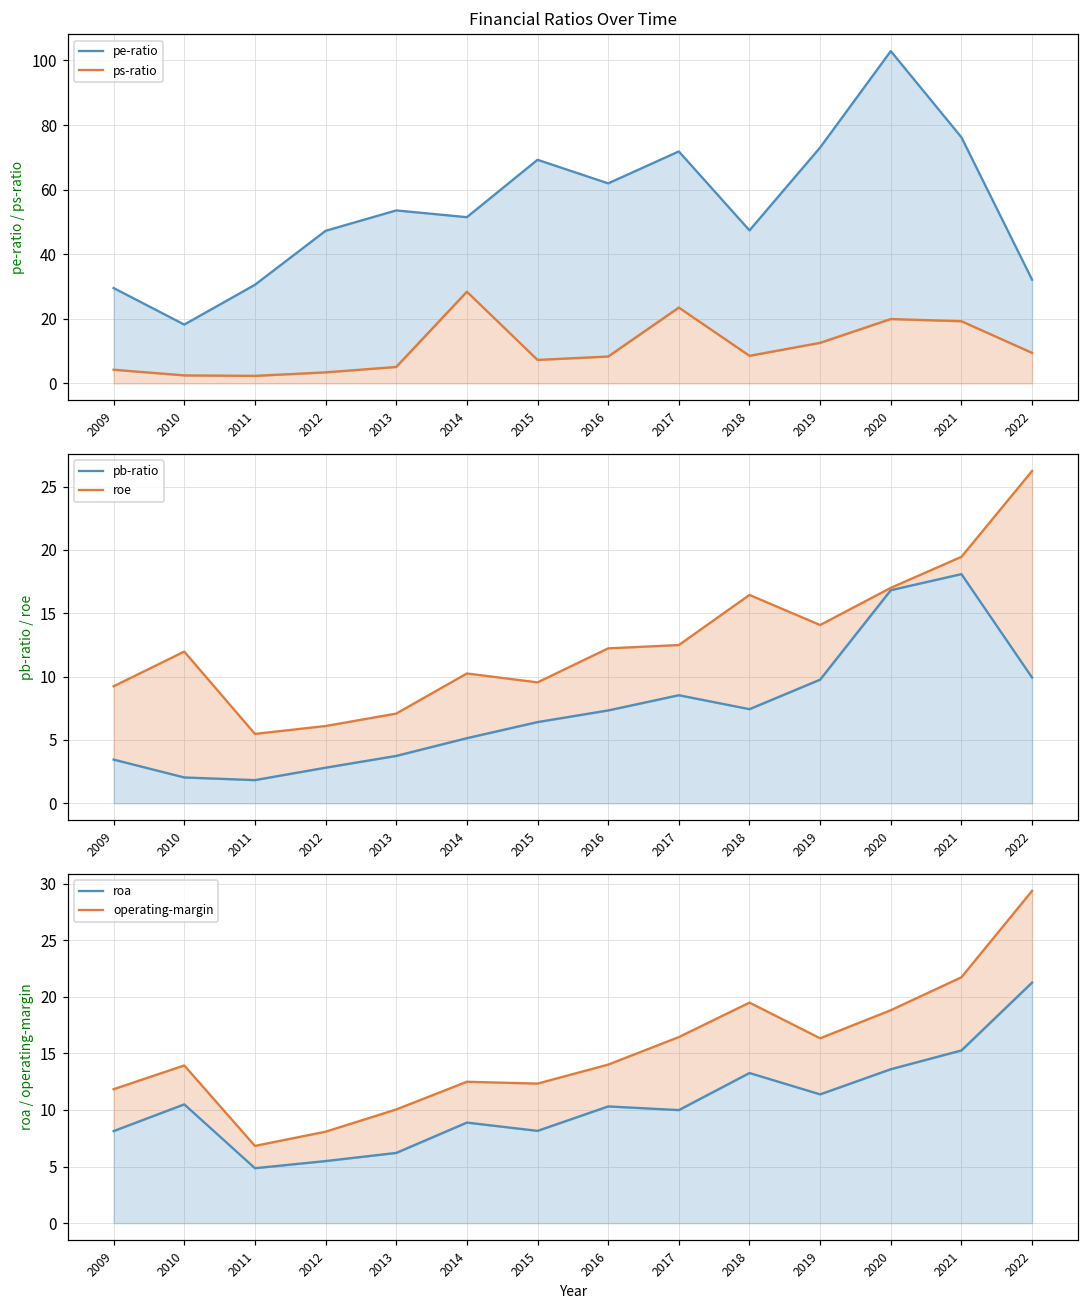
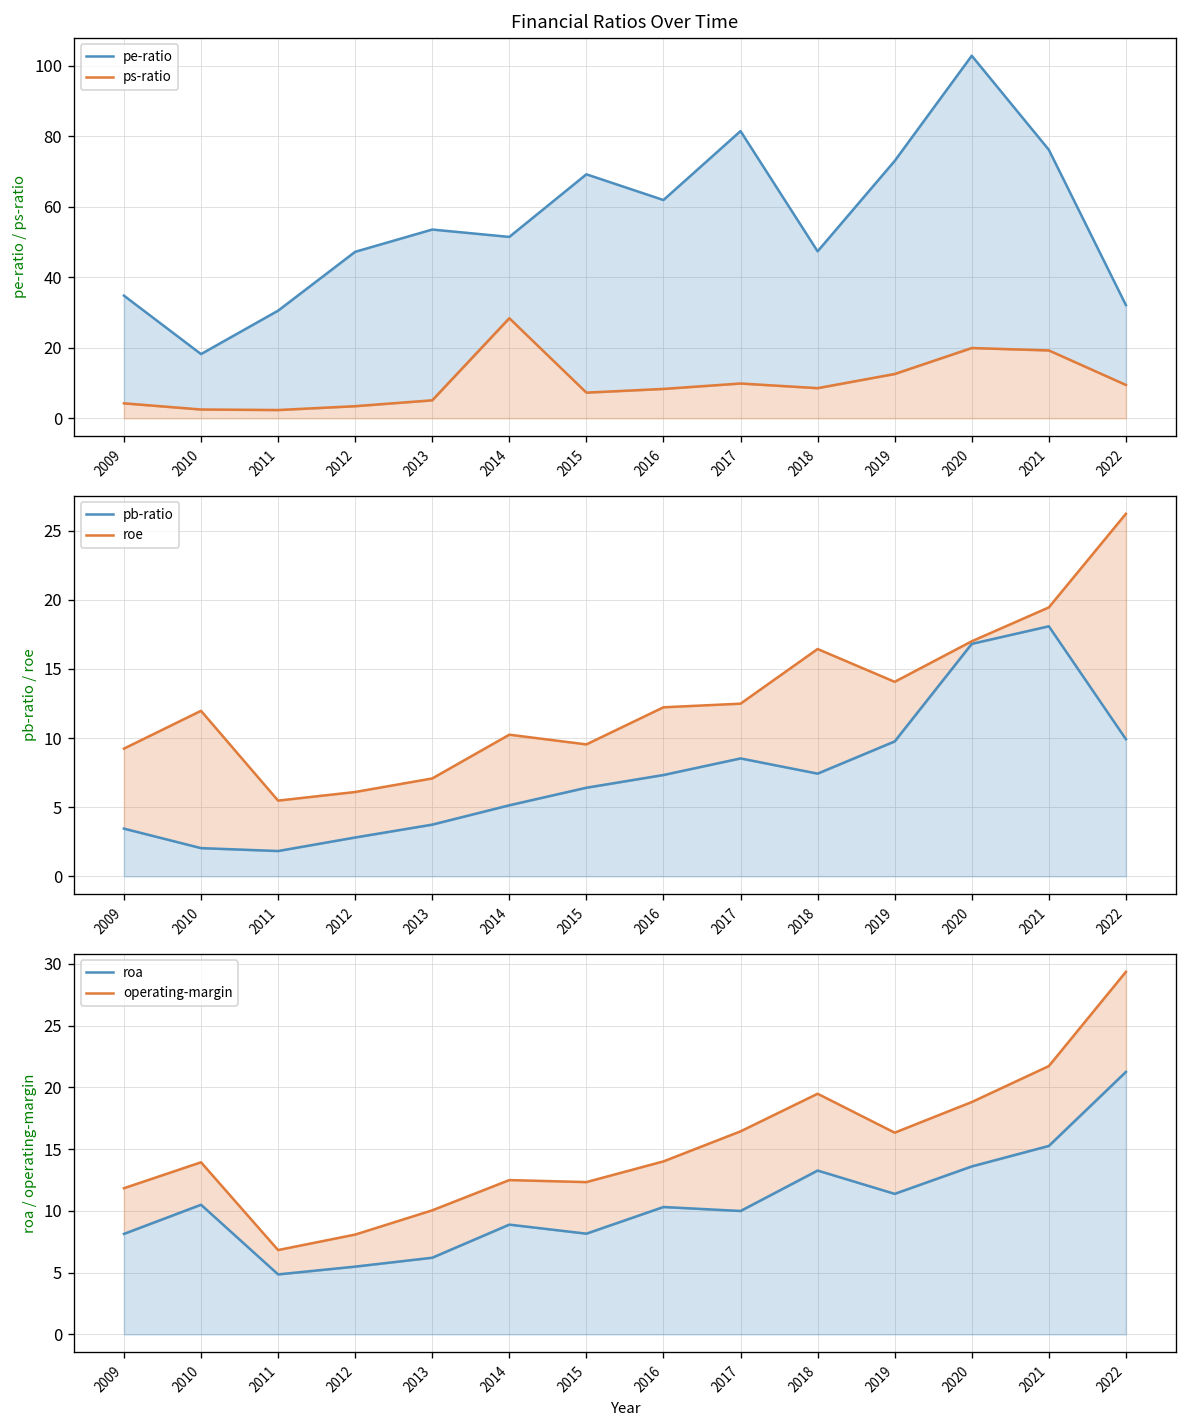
  {
    "Financial Ratios Over Time": {
      "pe-ratio": {
-       "2009": 30,
+       "2009": 35,
        "2010": 18,
        "2011": 31,
        "2012": 47,
        "2013": 54,
        "2014": 51,
        "2015": 69,
        "2016": 62,
-       "2017": 72,
+       "2017": 82,
        "2018": 47,
        "2019": 73,
        "2020": 103,
        "2021": 76,
        "2022": 32
      },
      "ps-ratio": {
        "2009": 4,
        "2010": 2,
        "2011": 2,
        "2012": 3,
        "2013": 5,
        "2014": 28,
        "2015": 7,
        "2016": 8,
-       "2017": 23,
+       "2017": 10,
        "2018": 9,
        "2019": 13,
        "2020": 20,
        "2021": 19,
        "2022": 9
      }
    }
  }
